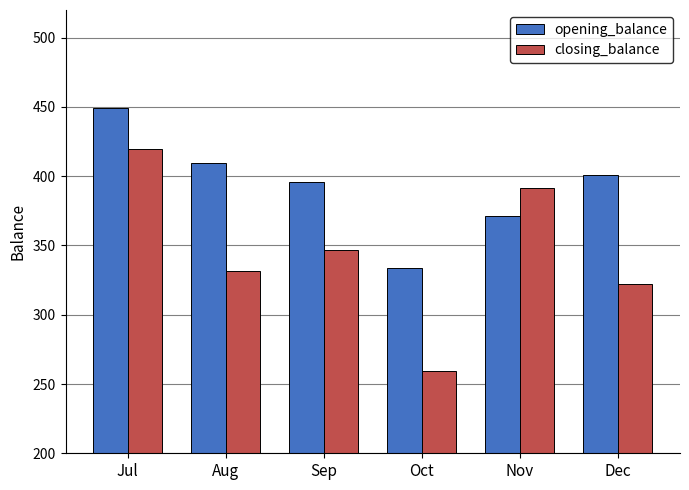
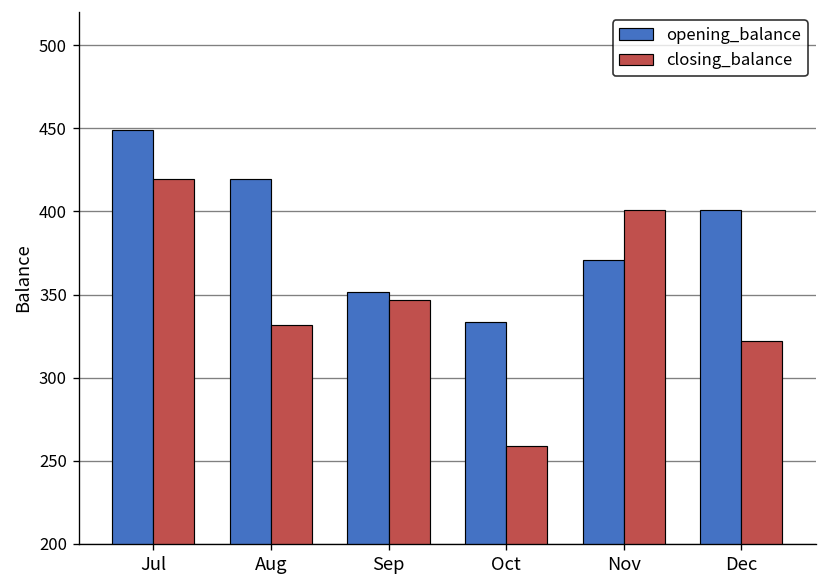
  {
    "opening_balance": {
      "Jul": 449,
-     "Aug": 410,
-     "Sep": 396,
+     "Aug": 420,
+     "Sep": 352,
      "Oct": 333,
      "Nov": 371,
      "Dec": 401
    },
    "closing_balance": {
      "Jul": 420,
      "Aug": 332,
      "Sep": 347,
      "Oct": 259,
-     "Nov": 392,
+     "Nov": 401,
      "Dec": 322
    }
  }
